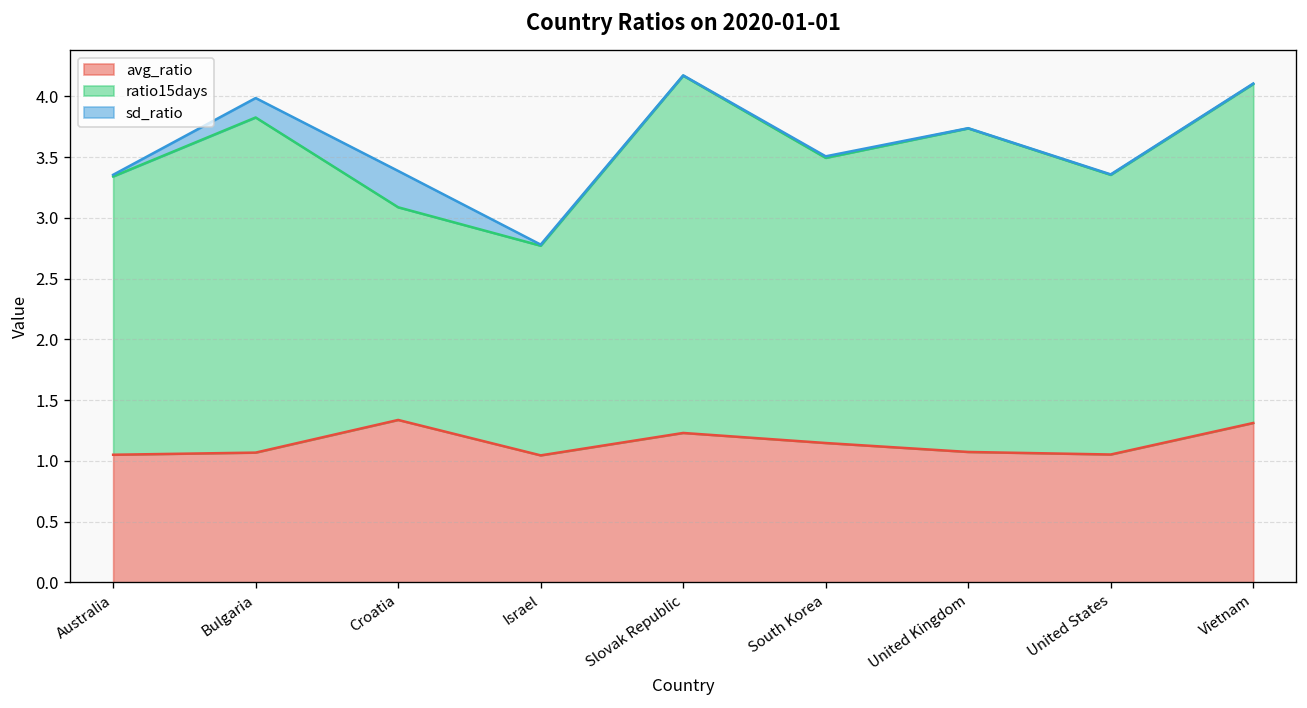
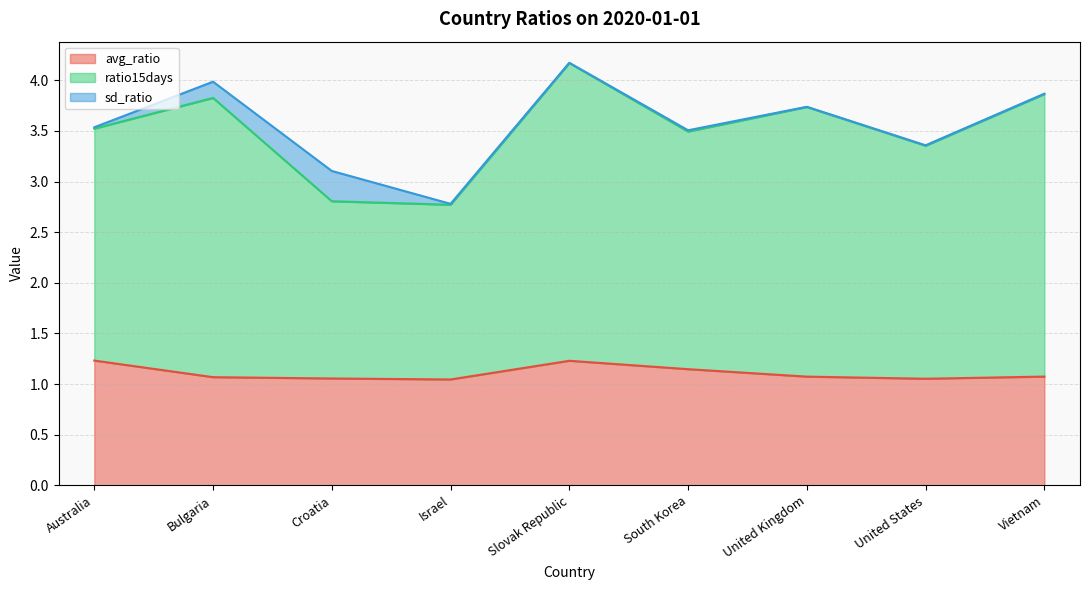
  {
    "avg_ratio": {
-     "Australia": 1.05,
+     "Australia": 1.23,
      "Bulgaria": 1.07,
-     "Croatia": 1.34,
+     "Croatia": 1.06,
      "Israel": 1.05,
      "Slovak Republic": 1.23,
      "South Korea": 1.15,
      "United Kingdom": 1.07,
      "United States": 1.05,
-     "Vietnam": 1.31
+     "Vietnam": 1.07
    },
    "ratio15days": {
      "Bulgaria": 2.76,
      "Croatia": 1.75
    },
    "sd_ratio": {
      "Bulgaria": 0.16,
      "Croatia": 0.30
    }
  }
